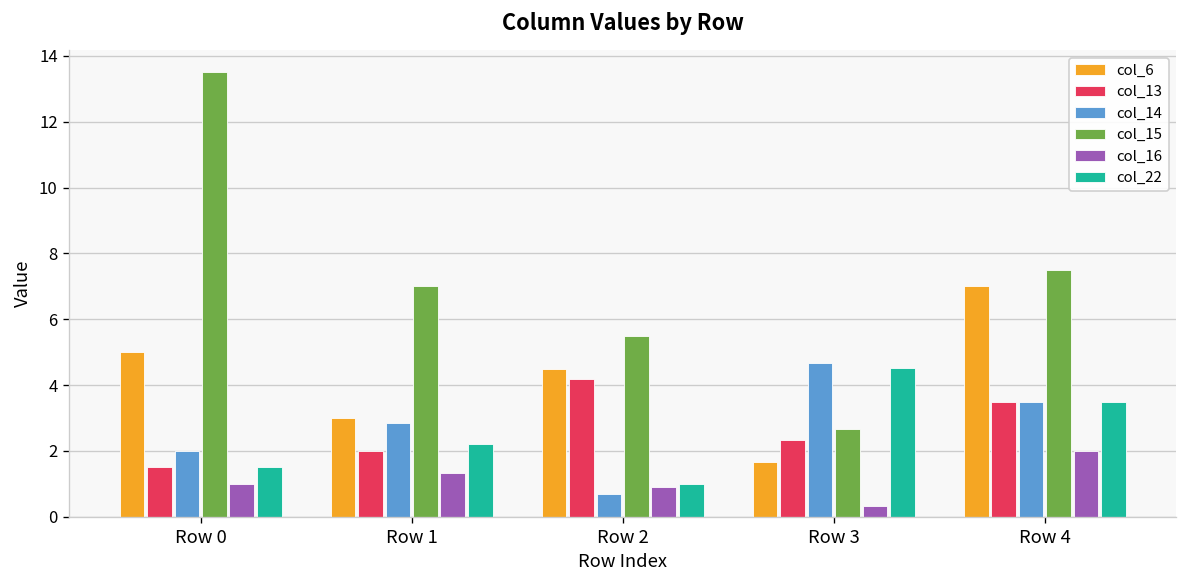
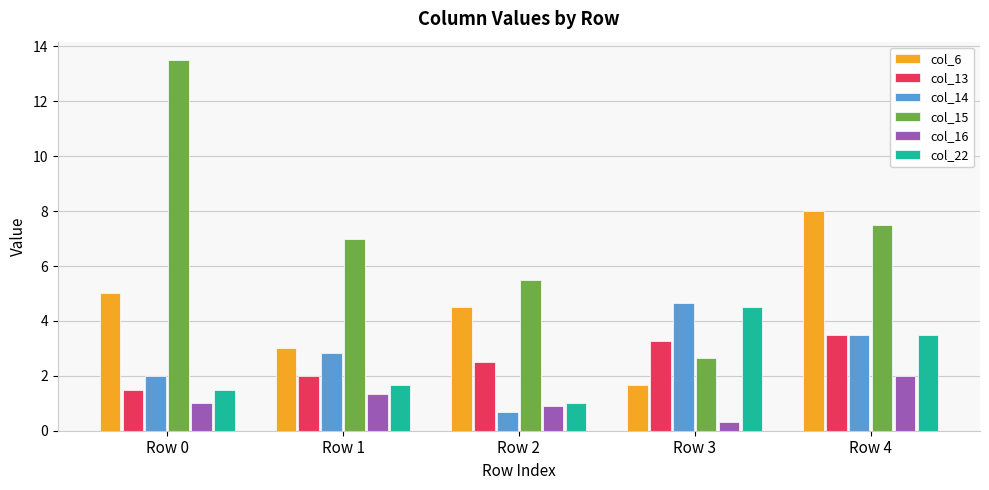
  {
    "col_6": {
      "Row 0": 5,
      "Row 1": 3,
      "Row 2": 4.5,
      "Row 3": 1.7,
-     "Row 4": 7
+     "Row 4": 8
    },
    "col_13": {
      "Row 0": 1.5,
      "Row 1": 2.0,
-     "Row 2": 4.2,
-     "Row 3": 2.3,
+     "Row 2": 2.5,
+     "Row 3": 3.3,
      "Row 4": 3.5
    },
    "col_14": {
      "Row 0": 2.0,
      "Row 1": 2.8,
      "Row 2": 0.7,
      "Row 3": 4.7,
      "Row 4": 3.5
    },
    "col_15": {
      "Row 0": 13.5,
      "Row 1": 7.0,
      "Row 2": 5.5,
      "Row 3": 2.7,
      "Row 4": 7.5
    },
    "col_16": {
      "Row 0": 1.0,
      "Row 1": 1.3,
      "Row 2": 0.9,
      "Row 3": 0.3,
      "Row 4": 2.0
    },
    "col_22": {
      "Row 0": 1.5,
-     "Row 1": 2.2,
+     "Row 1": 1.7,
      "Row 2": 1.0,
      "Row 3": 4.5,
      "Row 4": 3.5
    }
  }
